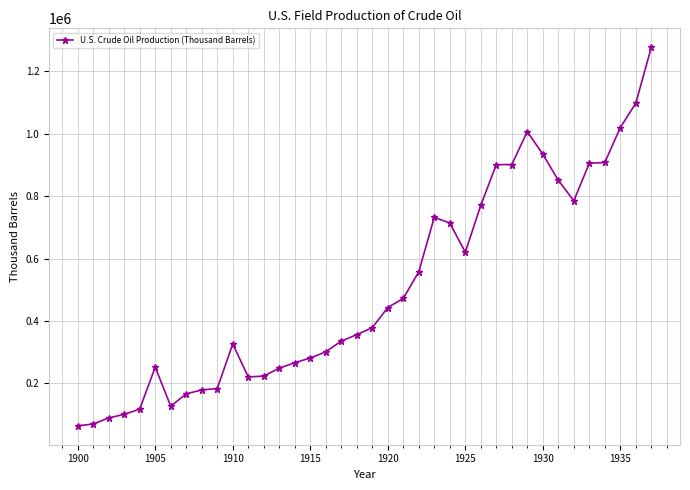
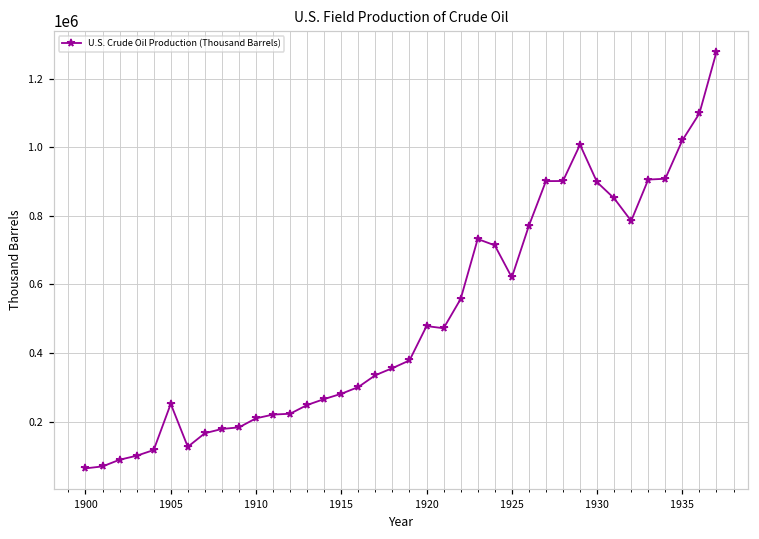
  {
    "1900": 60000,
    "1905": 250000,
-   "1910": 330000,
+   "1910": 210000,
    "1915": 280000,
-   "1920": 440000,
+   "1920": 480000,
    "1925": 620000,
-   "1930": 930000,
+   "1930": 900000,
    "1935": 1020000
  }
